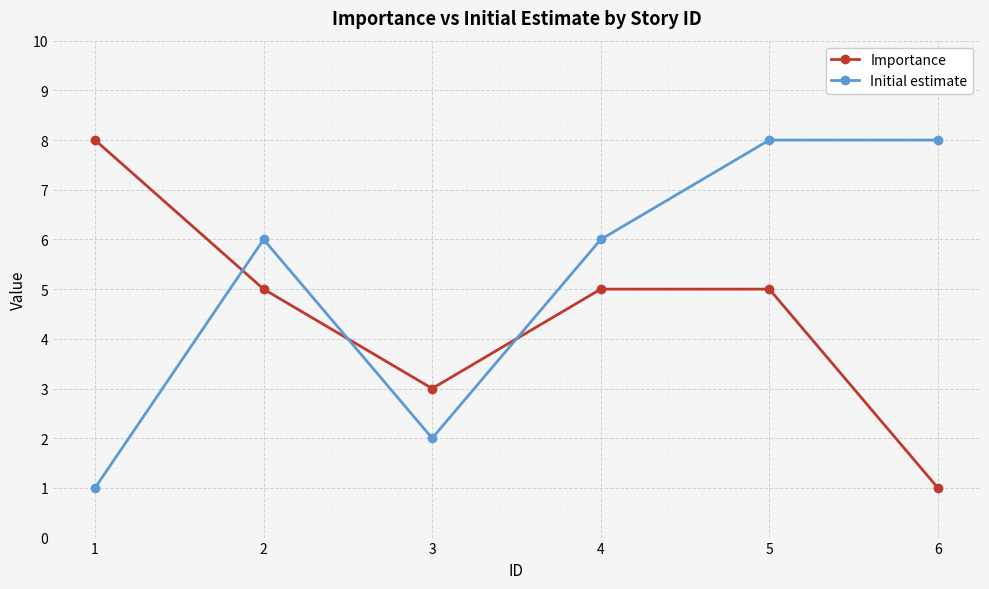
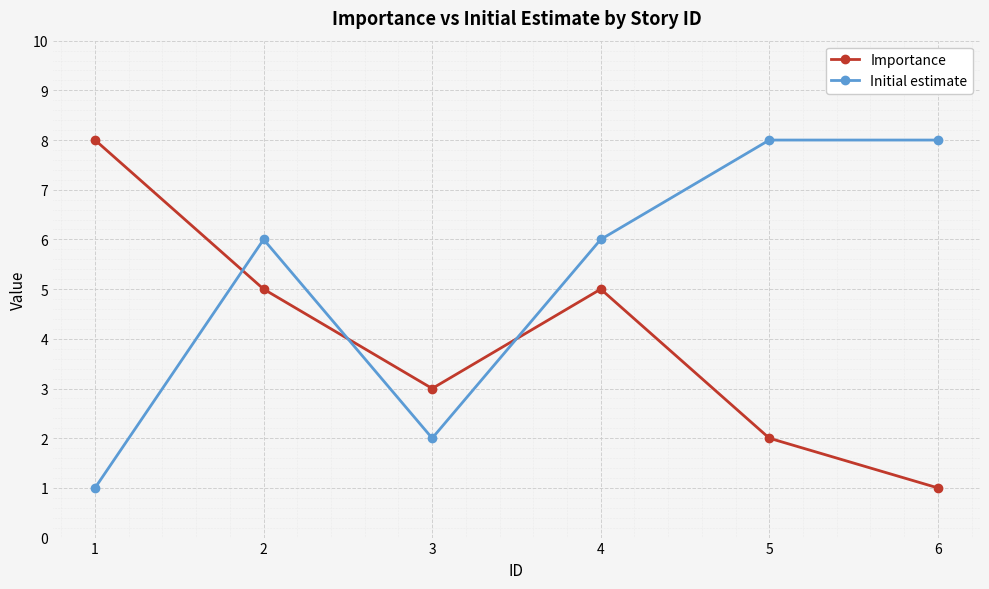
  {
    "Importance": {
      "1": 8,
      "2": 5,
      "3": 3,
      "4": 5,
-     "5": 5,
+     "5": 2,
      "6": 1
    },
    "Initial estimate": {
      "1": 1,
      "2": 6,
      "3": 2,
      "4": 6,
      "5": 8,
      "6": 8
    }
  }
